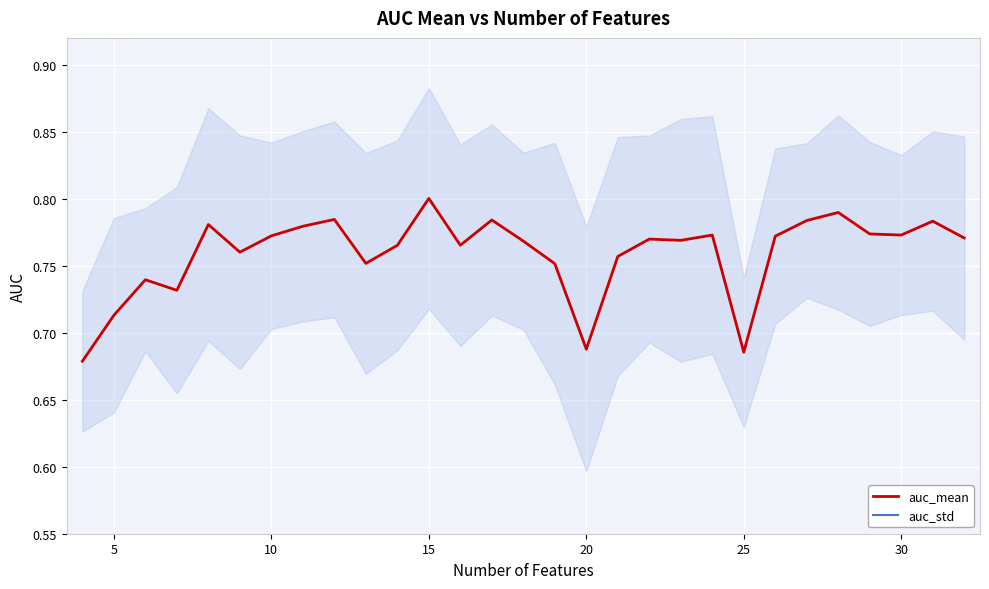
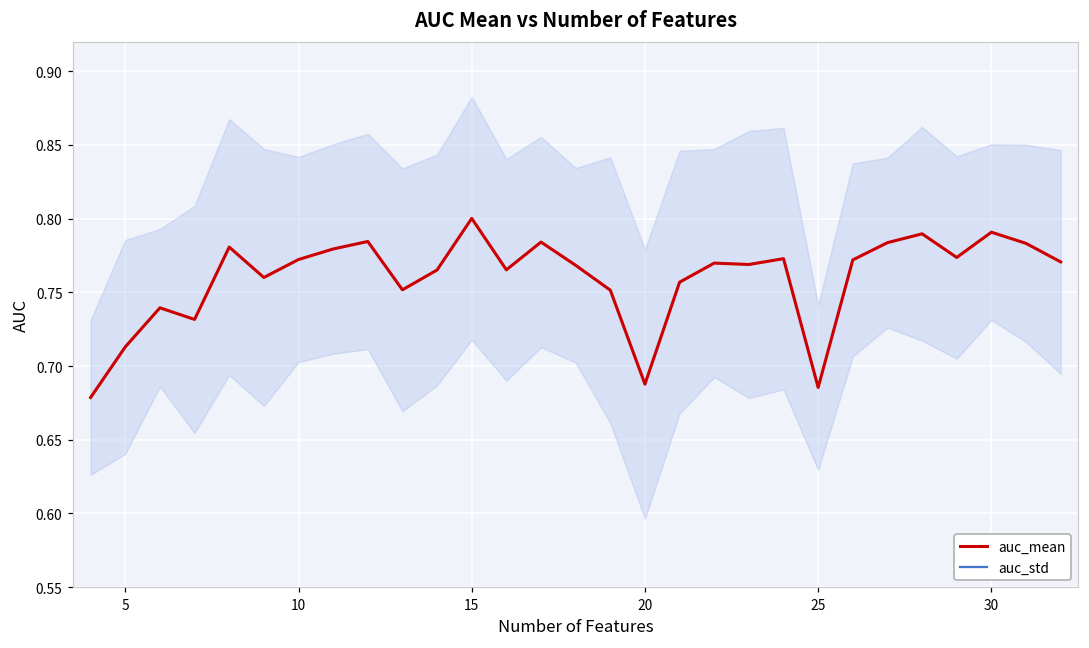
  {
    "auc_mean": {
      "5": 0.713,
      "10": 0.772,
      "15": 0.800,
      "20": 0.688,
      "25": 0.685,
-     "30": 0.773
+     "30": 0.791
    }
  }
